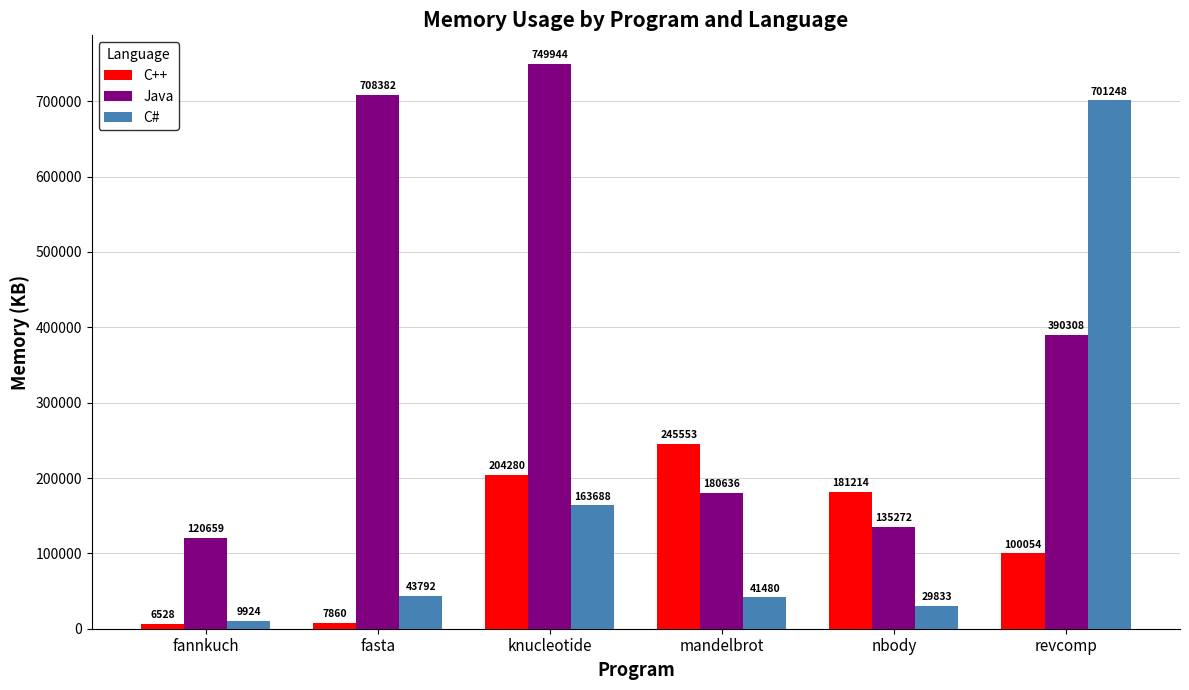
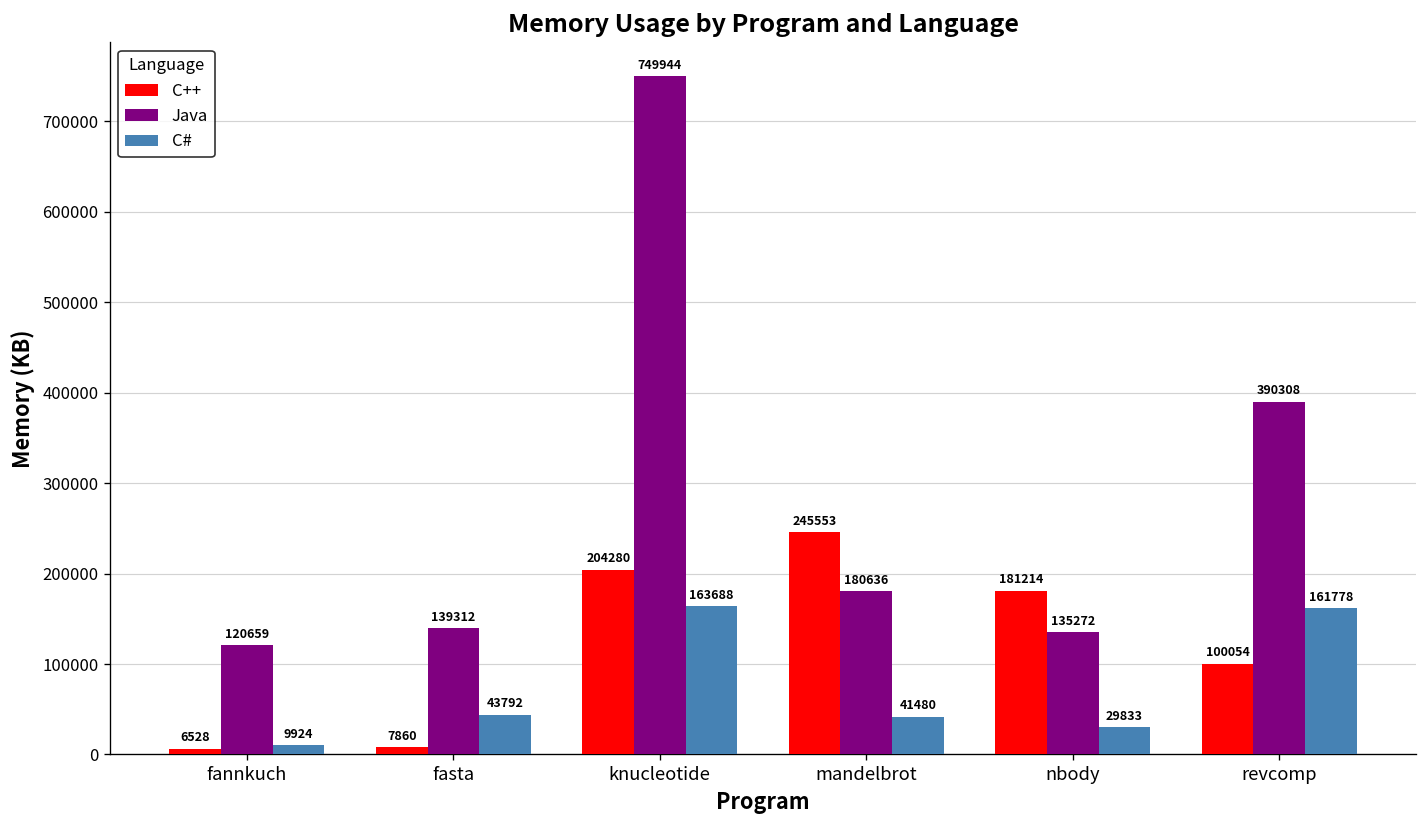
  {
    "C++": {
      "fannkuch": 6528,
      "fasta": 7860,
      "knucleotide": 204280,
      "mandelbrot": 245553,
      "nbody": 181214,
      "revcomp": 100054
    },
    "Java": {
      "fannkuch": 120659,
-     "fasta": 708382,
+     "fasta": 139312,
      "knucleotide": 749944,
      "mandelbrot": 180636,
      "nbody": 135272,
      "revcomp": 390308
    },
    "C#": {
      "fannkuch": 9924,
      "fasta": 43792,
      "knucleotide": 163688,
      "mandelbrot": 41480,
      "nbody": 29833,
-     "revcomp": 701248
+     "revcomp": 161778
    }
  }
